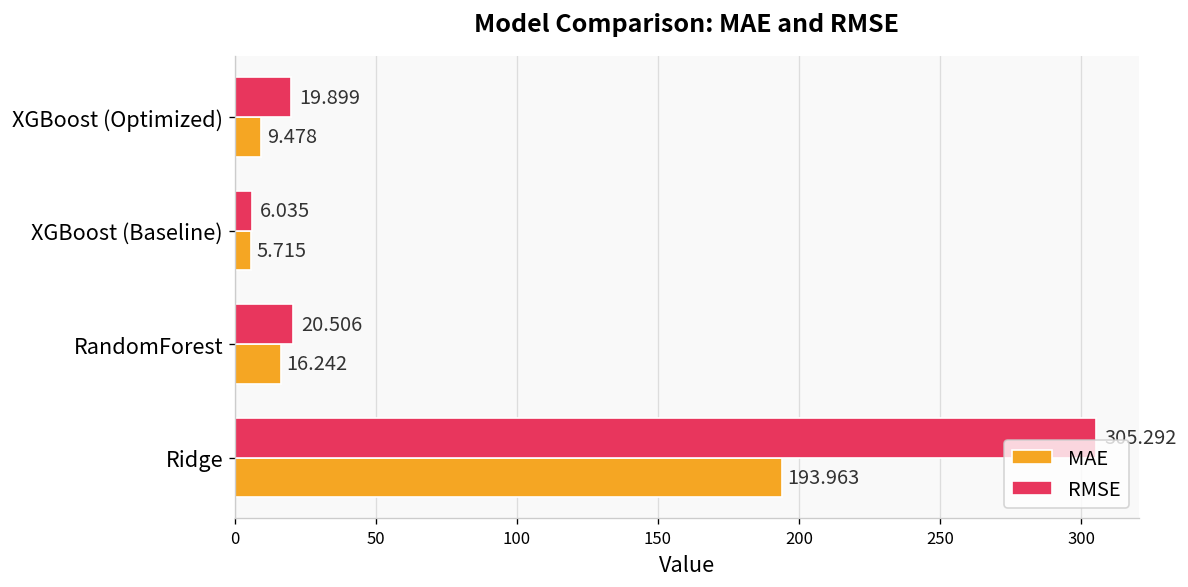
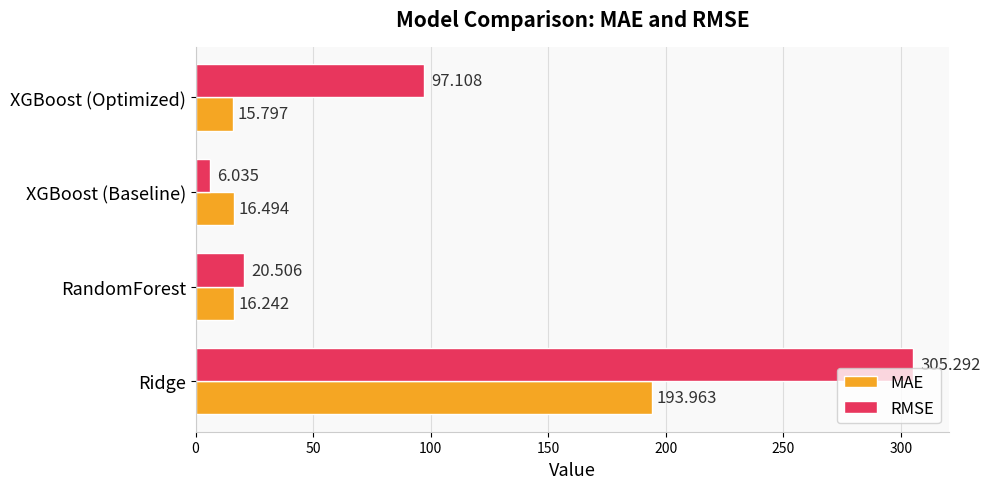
  {
    "MAE": {
-     "XGBoost (Optimized)": 9.478,
-     "XGBoost (Baseline)": 5.715,
+     "XGBoost (Optimized)": 15.797,
+     "XGBoost (Baseline)": 16.494,
      "RandomForest": 16.242,
      "Ridge": 193.963
    },
    "RMSE": {
-     "XGBoost (Optimized)": 19.899,
+     "XGBoost (Optimized)": 97.108,
      "XGBoost (Baseline)": 6.035,
      "RandomForest": 20.506
    }
  }
